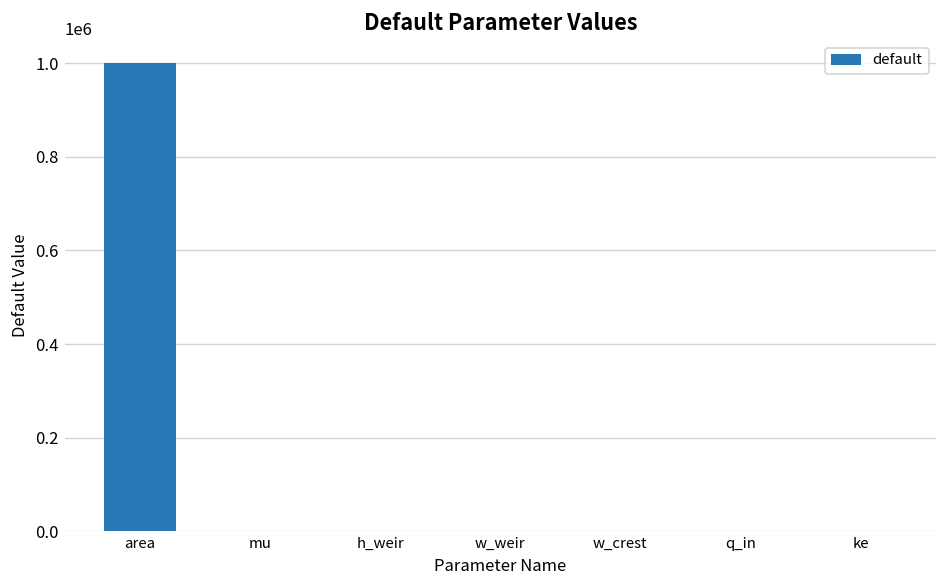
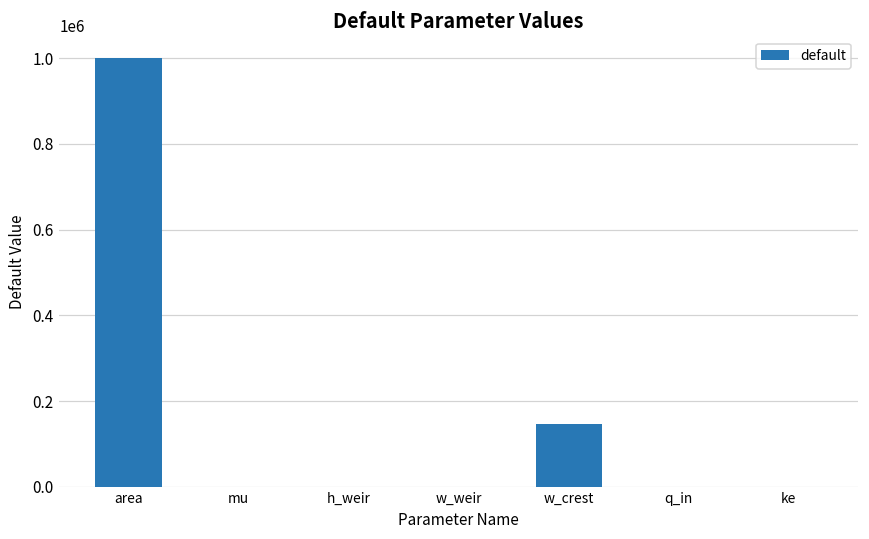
  {
    "area": 1000000,
-   "w_crest": 0
+   "w_crest": 150000
  }
